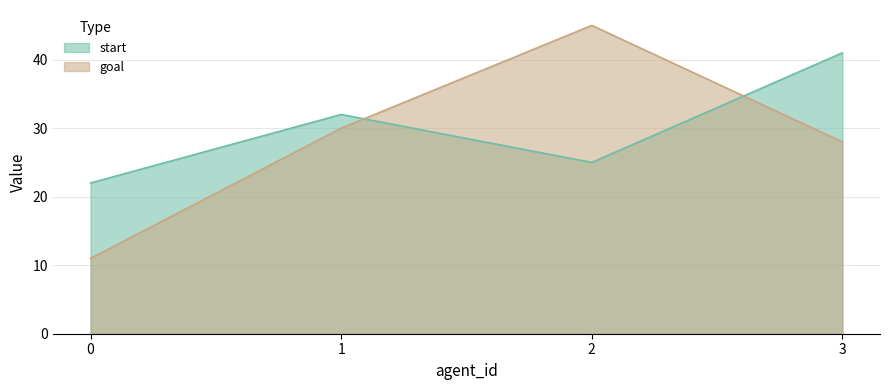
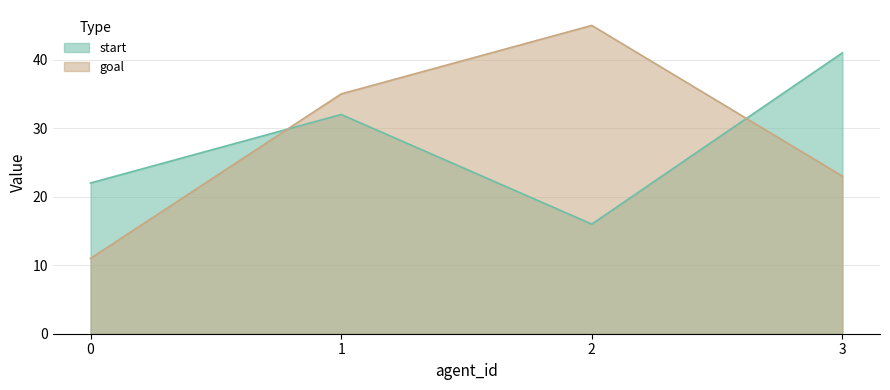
  {
    "start": {
      "0": 22,
      "1": 32,
-     "2": 25,
+     "2": 16,
      "3": 41
    },
    "goal": {
      "0": 11,
-     "1": 30,
+     "1": 35,
      "2": 45,
-     "3": 28
+     "3": 23
    }
  }
